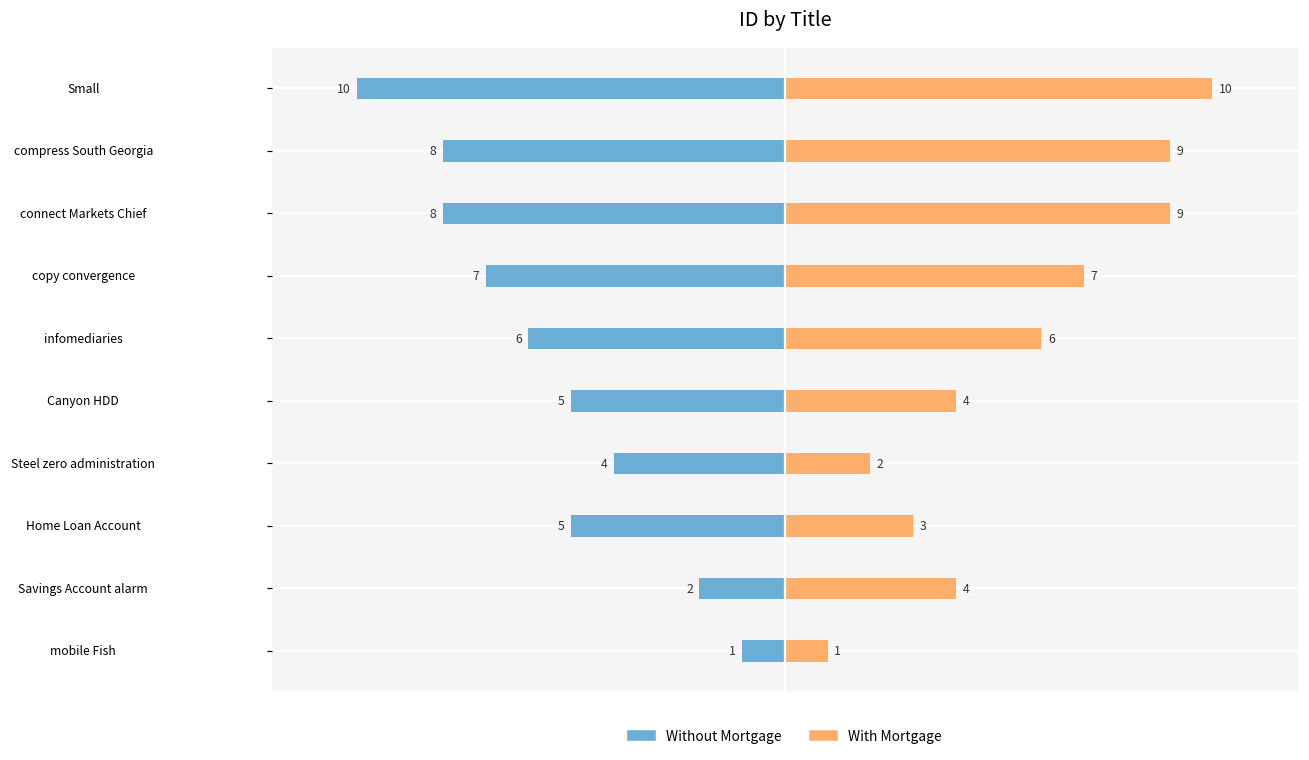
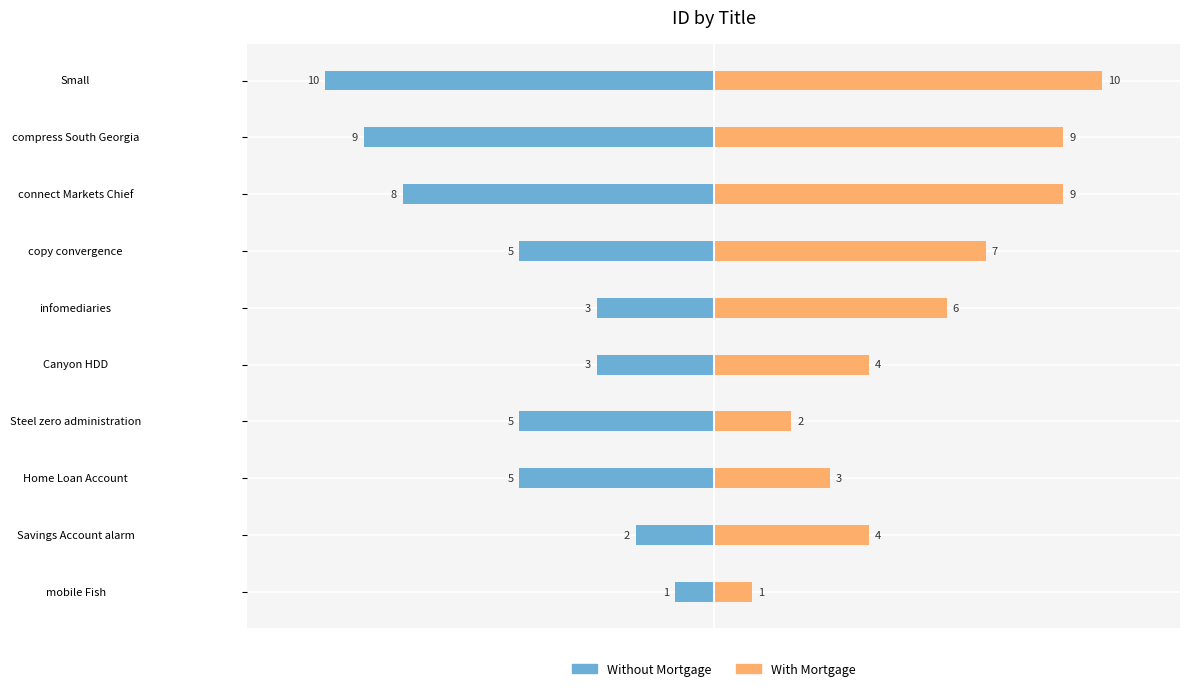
  {
    "Without Mortgage": {
-     "compress South Georgia": 8,
-     "copy convergence": 7,
-     "infomediaries": 6,
-     "Canyon HDD": 5,
-     "Steel zero administration": 4
+     "compress South Georgia": 9,
+     "copy convergence": 5,
+     "infomediaries": 3,
+     "Canyon HDD": 3,
+     "Steel zero administration": 5
    },
    "With Mortgage": {
      "Small": 10,
      "compress South Georgia": 9,
      "connect Markets Chief": 9,
      "copy convergence": 7,
      "infomediaries": 6,
      "Canyon HDD": 4,
      "Steel zero administration": 2,
      "Home Loan Account": 3,
      "Savings Account alarm": 4,
      "mobile Fish": 1
    }
  }
